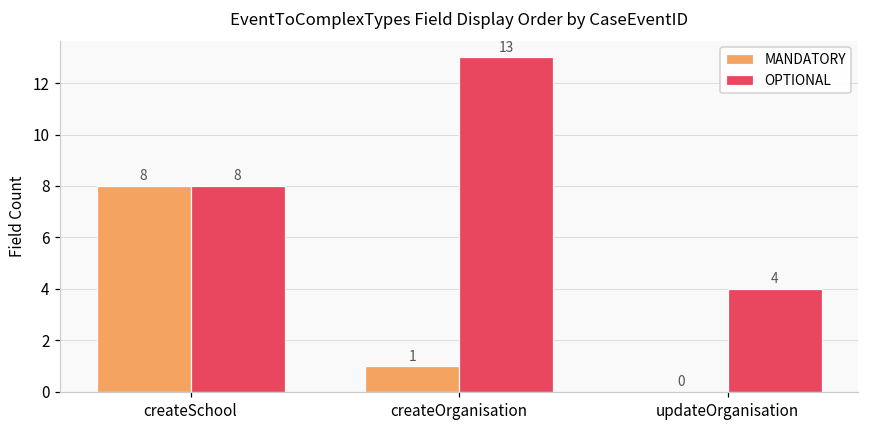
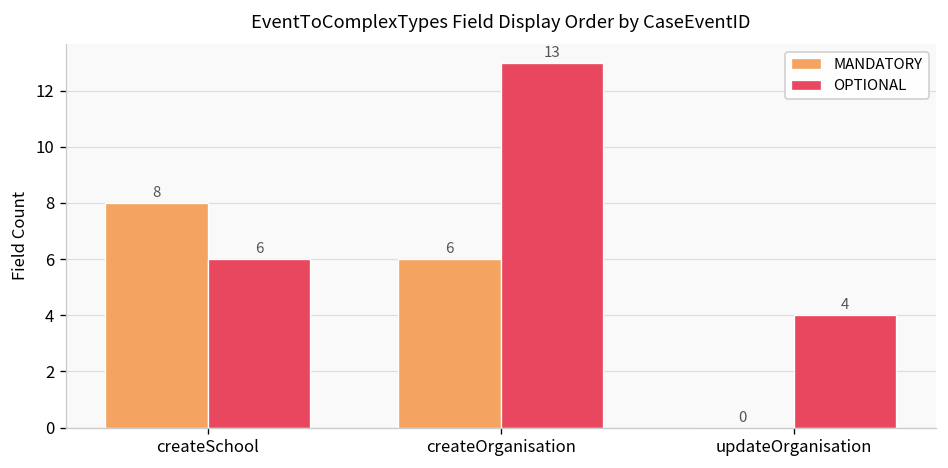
  {
    "MANDATORY": {
      "createSchool": 8,
-     "createOrganisation": 1,
+     "createOrganisation": 6,
      "updateOrganisation": 0
    },
    "OPTIONAL": {
-     "createSchool": 8,
+     "createSchool": 6,
      "createOrganisation": 13,
      "updateOrganisation": 4
    }
  }
